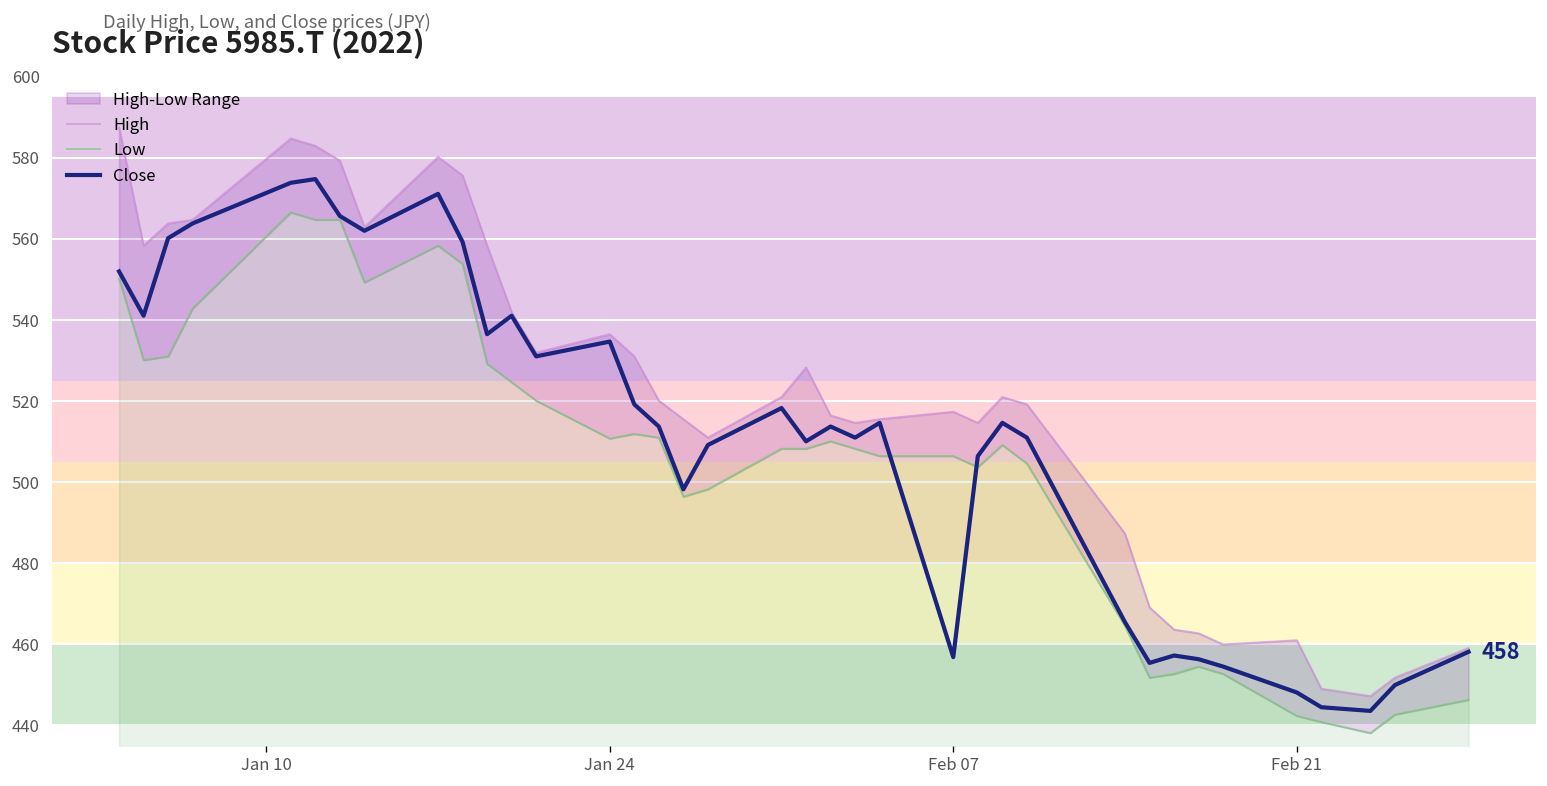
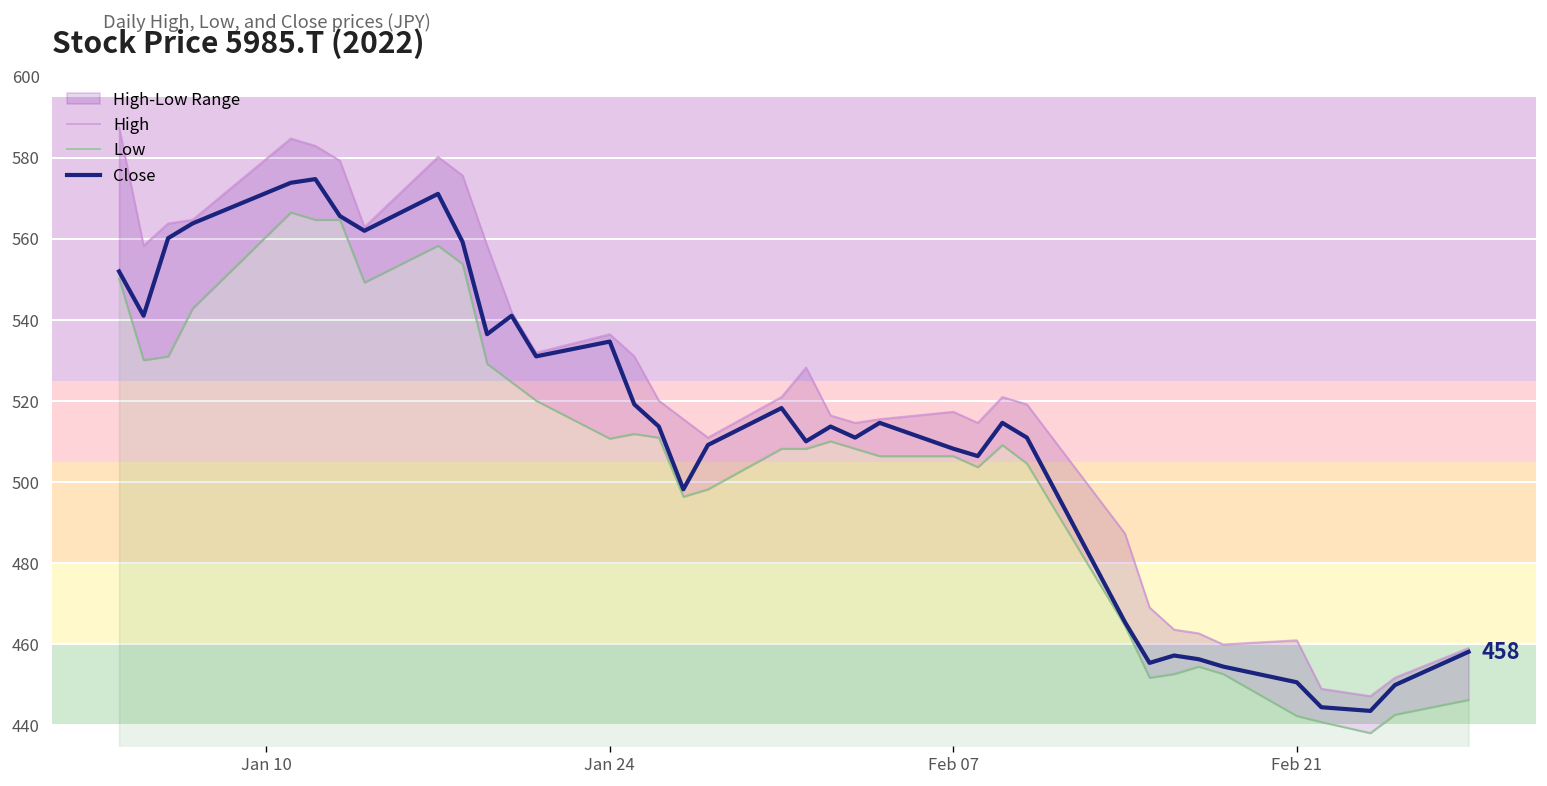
  {
    "High-Low Range": {
      "Jan 24": 536,
      "Feb 07": 517,
      "Feb 21": 461
    },
    "Low": {
      "Jan 24": 511,
      "Feb 07": 506,
      "Feb 21": 442
    },
    "Close": {
      "Jan 24": 535,
-     "Feb 07": 457,
-     "Feb 21": 448
+     "Feb 07": 508,
+     "Feb 21": 451
    }
  }
